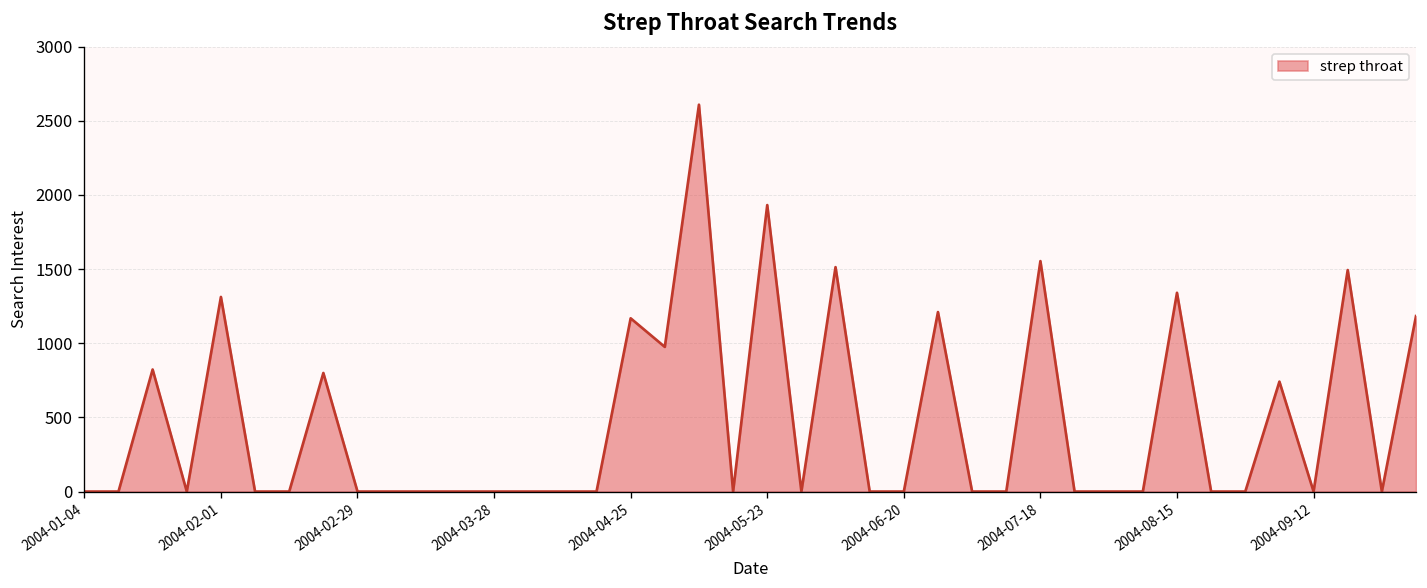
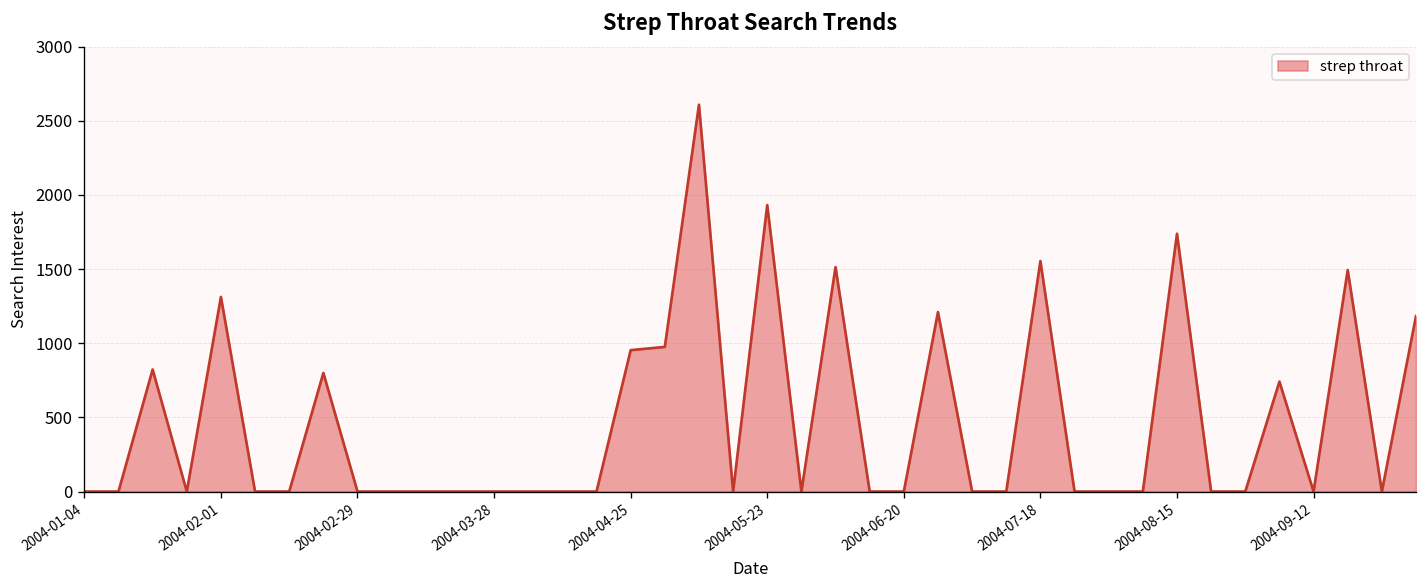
  {
    "2004-01-04": 0,
    "2004-02-01": 1310,
    "2004-02-29": 0,
    "2004-03-28": 0,
-   "2004-04-25": 1170,
+   "2004-04-25": 950,
    "2004-05-23": 1930,
    "2004-06-20": 0,
    "2004-07-18": 1550,
-   "2004-08-15": 1340,
+   "2004-08-15": 1740,
    "2004-09-12": 0
  }
